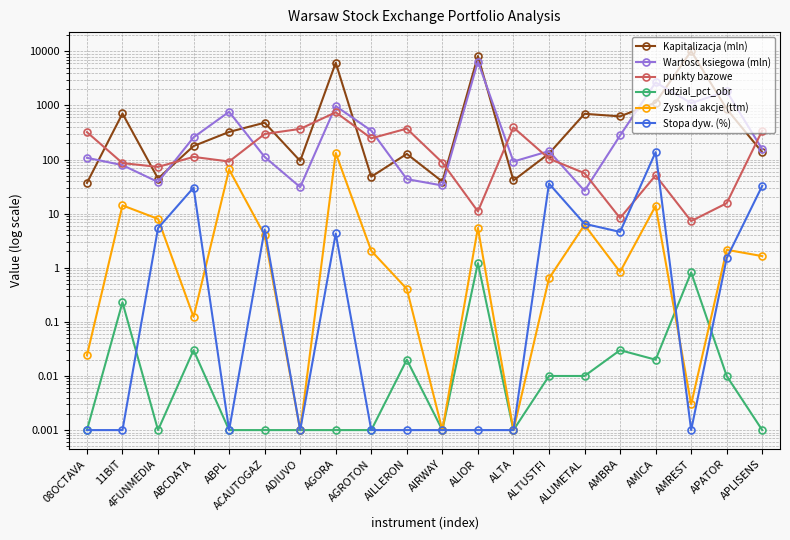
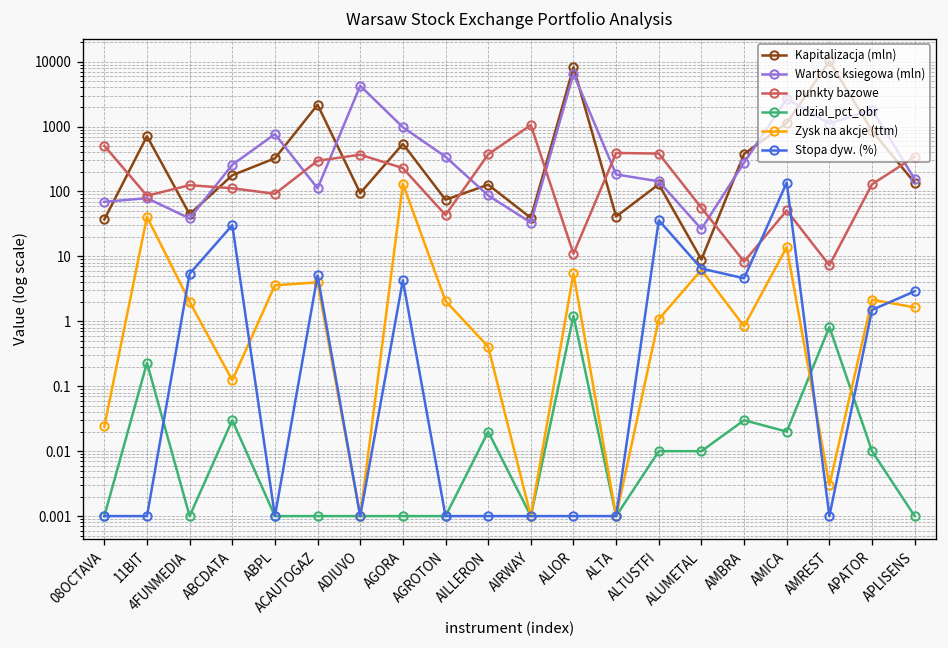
  {
    "Kapitalizacja (mln)": {
      "08OCTAVA": 40,
      "11BIT": 700,
      "4FUNMEDIA": 40,
      "ABCDATA": 180,
      "ABPL": 300,
-     "ACAUTOGAZ": 500,
+     "ACAUTOGAZ": 2200,
      "ADIUVO": 90,
-     "AGORA": 6000,
-     "AGROTON": 50,
+     "AGORA": 500,
+     "AGROTON": 70,
      "AILLERON": 130,
      "AIRWAY": 40,
      "ALIOR": 8000,
      "ALTA": 40,
-     "ALUMETAL": 700,
-     "AMBRA": 600,
+     "ALUMETAL": 9,
+     "AMBRA": 400,
      "APLISENS": 140
    },
    "Wartosc ksiegowa (mln)": {
-     "08OCTAVA": 110,
+     "08OCTAVA": 70,
      "4FUNMEDIA": 40,
      "ABCDATA": 300,
      "ABPL": 800,
      "ACAUTOGAZ": 110,
-     "ADIUVO": 30,
+     "ADIUVO": 4000,
      "AGORA": 1000,
      "AGROTON": 300,
-     "AILLERON": 40,
+     "AILLERON": 90,
      "AIRWAY": 30,
      "ALIOR": 6000,
-     "ALTA": 90,
+     "ALTA": 180,
      "ALUMETAL": 30,
      "AMBRA": 300,
      "APLISENS": 160
    },
    "punkty bazowe": {
-     "08OCTAVA": 300,
-     "4FUNMEDIA": 70,
+     "08OCTAVA": 500,
+     "4FUNMEDIA": 130,
      "ABCDATA": 110,
      "ABPL": 90,
      "ACAUTOGAZ": 300,
      "ADIUVO": 400,
-     "AGORA": 700,
-     "AGROTON": 200,
+     "AGORA": 230,
+     "AGROTON": 40,
      "AILLERON": 400,
-     "AIRWAY": 90,
+     "AIRWAY": 1100,
      "ALIOR": 11,
      "ALTA": 400,
-     "ALTUSTFI": 100,
+     "ALTUSTFI": 400,
      "ALUMETAL": 60,
      "AMBRA": 8,
      "AMICA": 50,
      "AMREST": 7,
-     "APATOR": 16
+     "APATOR": 130
    },
    "udzial_pct_obr": {
      "11BIT": 0.23,
      "4FUNMEDIA": 0.0010,
      "ABCDATA": 0.03,
      "ACAUTOGAZ": 0.0010,
      "AGORA": 0.0010,
      "AILLERON": 0.020,
      "ALIOR": 1.2,
      "ALTUSTFI": 0.010,
      "ALUMETAL": 0.010,
      "AMBRA": 0.03,
      "AMICA": 0.020,
      "AMREST": 0.8,
      "APATOR": 0.010,
      "APLISENS": 0.0010
    },
    "Zysk na akcje (ttm)": {
      "08OCTAVA": 0.02,
-     "11BIT": 14,
-     "4FUNMEDIA": 8,
+     "11BIT": 40,
+     "4FUNMEDIA": 2,
      "ABCDATA": 0.12,
-     "ABPL": 70,
+     "ABPL": 4,
      "ACAUTOGAZ": 4,
      "AGORA": 130,
      "AGROTON": 2.1,
      "AILLERON": 0.4,
      "ALIOR": 5,
-     "ALTUSTFI": 0.6,
+     "ALTUSTFI": 1.1,
      "AMBRA": 0.8,
      "AMICA": 14,
      "AMREST": 0.003,
      "APATOR": 2.1,
      "APLISENS": 1.6
    },
    "Stopa dyw. (%)": {
      "11BIT": 0.0010,
      "4FUNMEDIA": 5,
      "ABCDATA": 30,
      "ACAUTOGAZ": 5,
      "AGORA": 4,
      "AILLERON": 0.0010,
      "ALIOR": 0.0010,
      "ALTUSTFI": 40,
      "AMBRA": 5,
      "AMICA": 140,
      "AMREST": 0.0010,
      "APATOR": 1.5,
-     "APLISENS": 30
+     "APLISENS": 3
    }
  }
